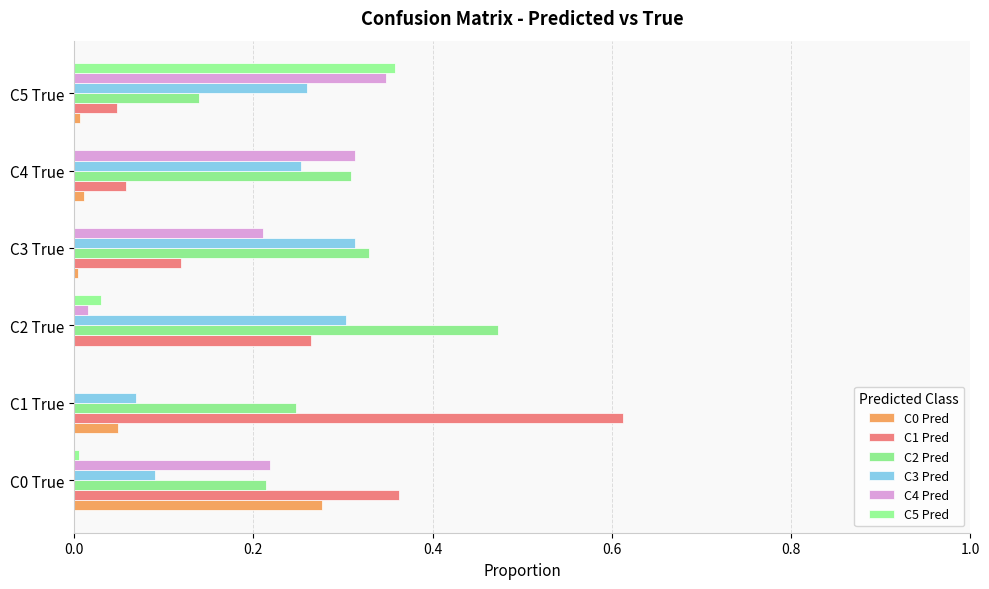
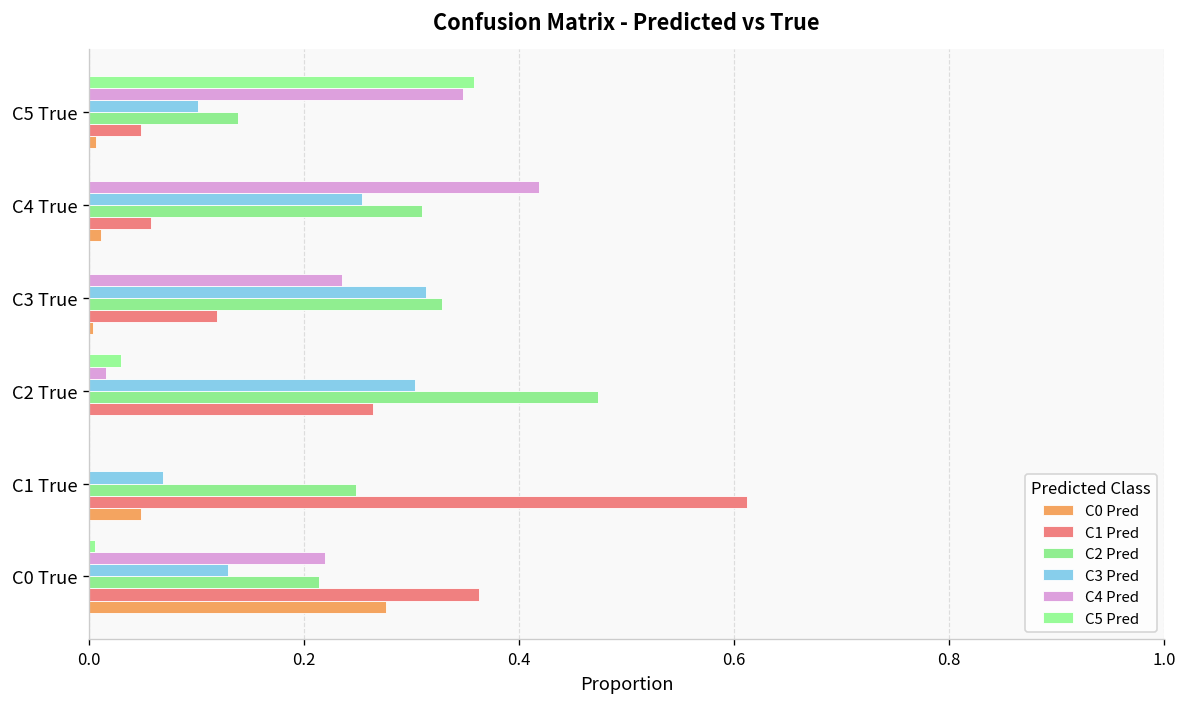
  {
    "C3 Pred": {
-     "C5 True": 0.26,
+     "C5 True": 0.10,
      "C4 True": 0.25,
      "C3 True": 0.31,
      "C2 True": 0.30,
      "C1 True": 0.07,
-     "C0 True": 0.09
+     "C0 True": 0.13
    },
    "C4 Pred": {
      "C5 True": 0.35,
-     "C4 True": 0.31,
-     "C3 True": 0.21,
+     "C4 True": 0.42,
+     "C3 True": 0.24,
      "C2 True": 0.02,
      "C1 True": 0.00,
      "C0 True": 0.22
    }
  }
